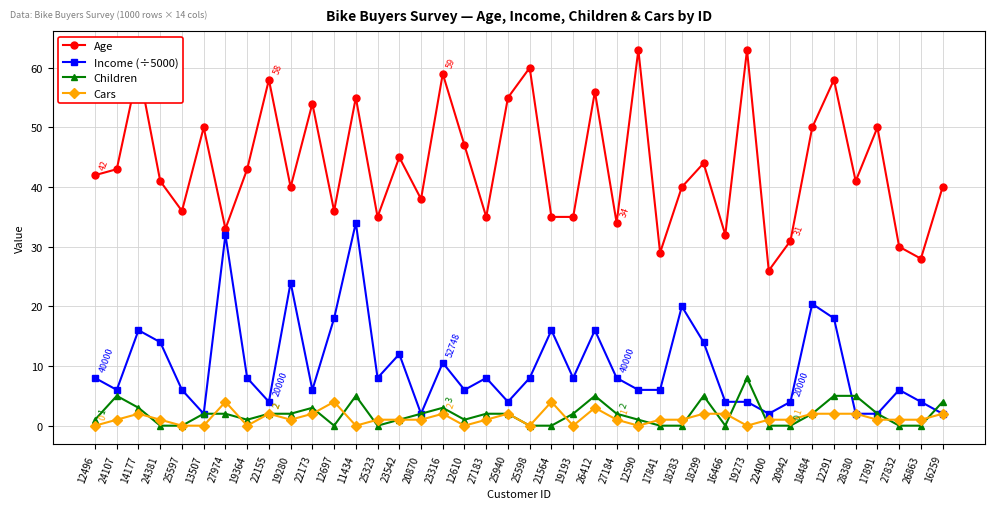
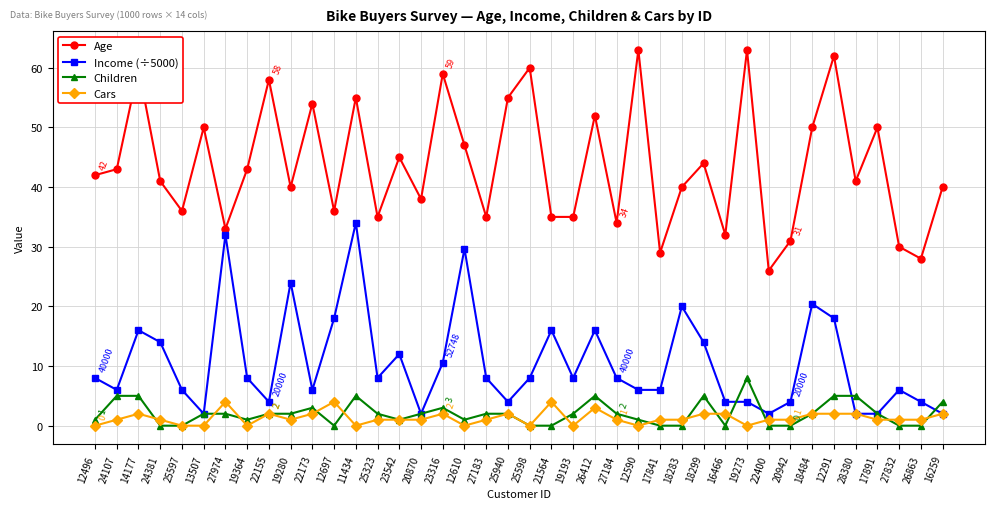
  {
    "Age": {
      "24107": 43,
      "24381": 41,
      "25597": 36,
      "13507": 50,
      "27974": 33,
      "19364": 43,
      "19280": 40,
      "22173": 54,
      "12697": 36,
      "11434": 55,
      "25323": 35,
      "23542": 45,
      "20870": 38,
      "12610": 47,
      "27183": 35,
      "25940": 55,
      "25598": 60,
      "21564": 35,
      "19193": 35,
-     "26412": 56,
+     "26412": 52,
      "12590": 63,
      "17841": 29,
      "18283": 40,
      "18299": 44,
      "16466": 32,
      "19273": 63,
      "22400": 26,
      "18484": 50,
-     "12291": 58,
+     "12291": 62,
      "28380": 41,
      "17891": 50,
      "27832": 30,
      "26863": 28,
      "16259": 40
    },
    "Income (÷5000)": {
      "24107": 6,
      "14177": 16,
      "24381": 14,
      "25597": 6,
      "27974": 32,
      "19364": 8,
      "19280": 24,
      "22173": 6,
      "12697": 18,
      "11434": 34,
      "25323": 8,
      "23542": 12,
-     "12610": 6,
+     "12610": 30,
      "27183": 8,
      "25940": 4,
      "25598": 8,
      "21564": 16,
      "19193": 8,
      "26412": 16,
      "12590": 6,
      "17841": 6,
      "18283": 20,
      "18299": 14,
      "16466": 4,
      "19273": 4,
      "22400": 2,
      "18484": 20,
      "12291": 18,
      "27832": 6,
      "26863": 4
    },
    "Children": {
      "24107": 5,
-     "14177": 3,
+     "14177": 5,
      "24381": 0,
      "27974": 2,
      "19364": 1,
      "22173": 3,
      "12697": 0,
      "11434": 5,
-     "25323": 0,
+     "25323": 2,
      "12610": 1,
      "21564": 0,
      "19193": 2,
      "26412": 5,
      "17841": 0,
      "18283": 0,
      "18299": 5,
      "16466": 0,
      "19273": 8,
      "12291": 5,
      "28380": 5,
      "27832": 0,
      "26863": 0,
      "16259": 4
    },
    "Cars": {
      "14177": 2,
      "24381": 1,
      "13507": 0,
      "27974": 4,
      "19364": 0,
      "19280": 1,
      "12697": 4,
      "11434": 0,
      "25323": 1,
      "20870": 1,
      "12610": 0,
      "27183": 1,
      "21564": 4,
      "19193": 0,
      "26412": 3,
      "12590": 0,
      "18283": 1,
      "18299": 2,
      "16466": 2,
      "19273": 0,
      "12291": 2,
      "17891": 1,
      "27832": 1,
      "26863": 1
    }
  }
